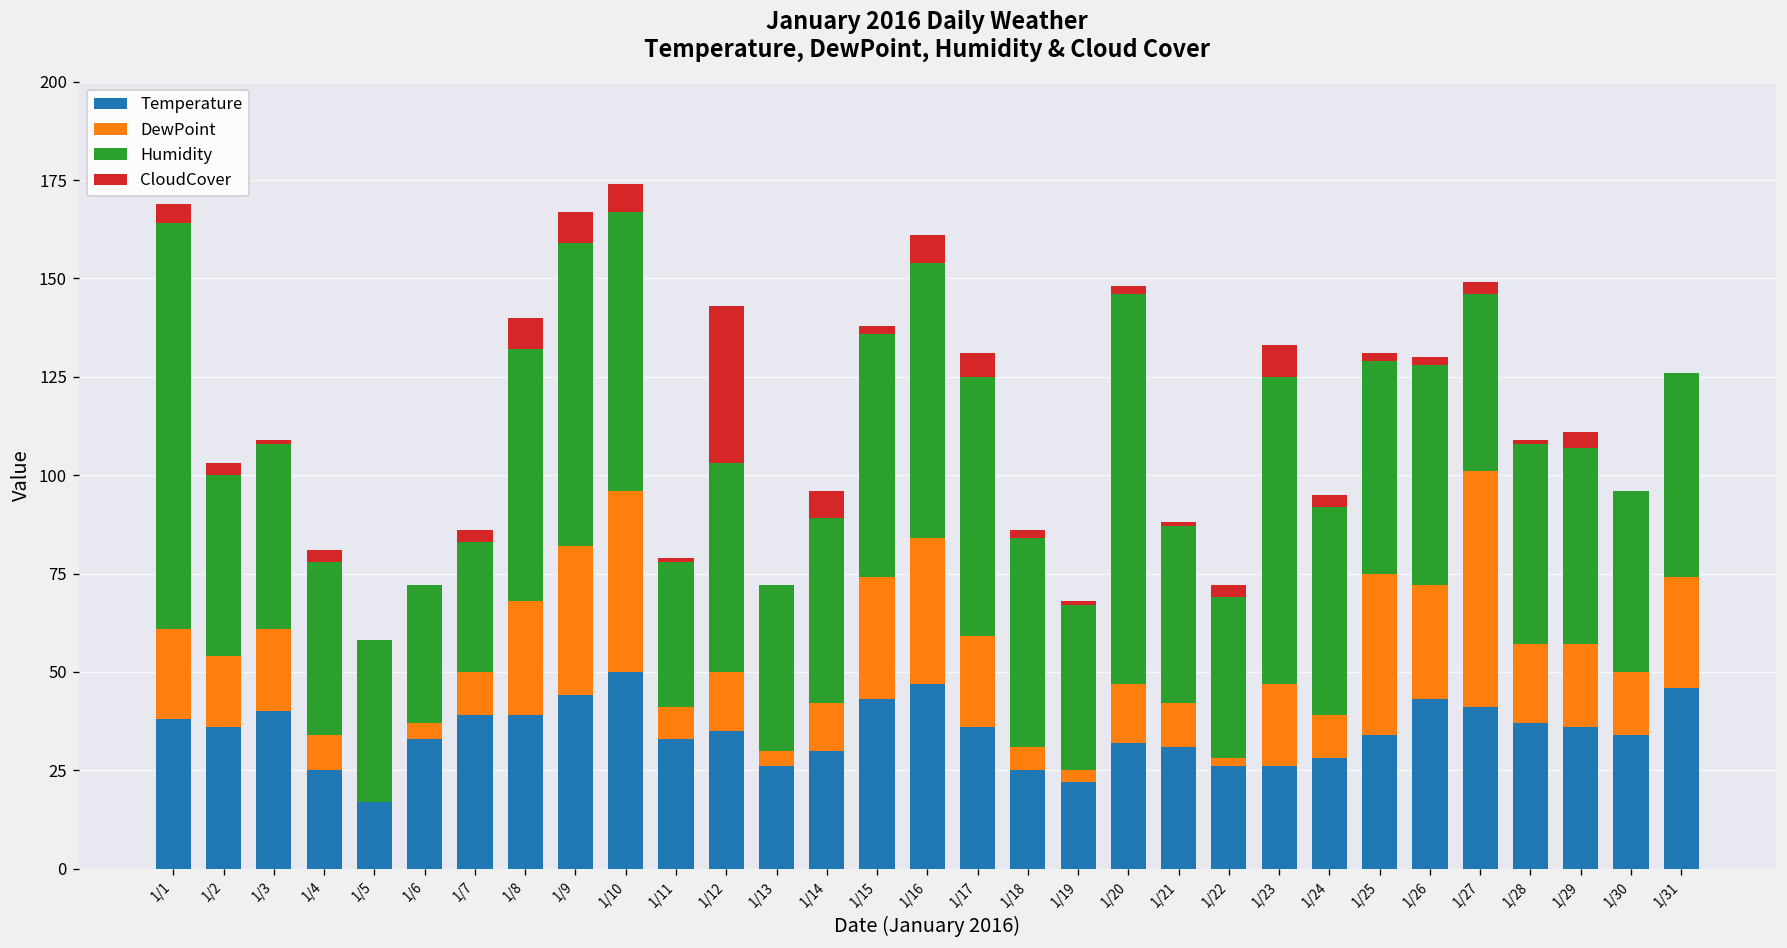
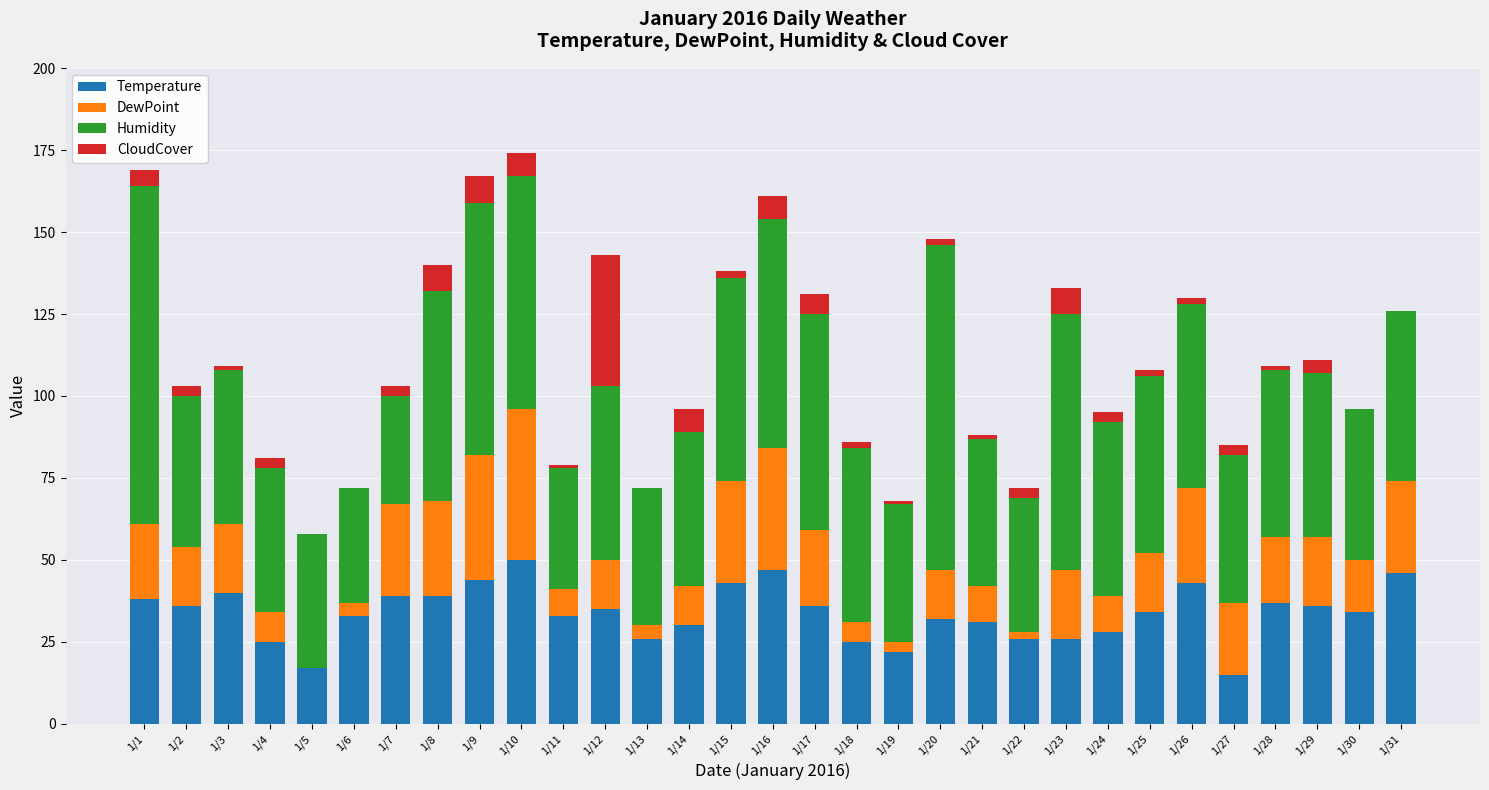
  {
    "Temperature": {
      "1/1": 38,
      "1/2": 36,
      "1/3": 40,
      "1/4": 25,
      "1/6": 33,
      "1/7": 39,
      "1/8": 39,
      "1/9": 44,
      "1/10": 50,
      "1/11": 33,
      "1/12": 35,
      "1/13": 26,
      "1/14": 30,
      "1/15": 43,
      "1/16": 47,
      "1/17": 36,
      "1/18": 25,
      "1/19": 22,
      "1/20": 32,
      "1/21": 31,
      "1/22": 26,
      "1/23": 26,
      "1/24": 28,
      "1/25": 34,
      "1/26": 43,
-     "1/27": 41,
+     "1/27": 15,
      "1/28": 37,
      "1/29": 36,
      "1/30": 34,
      "1/31": 46
    },
    "DewPoint": {
      "1/1": 23,
      "1/2": 18,
      "1/3": 21,
      "1/4": 9,
      "1/6": 4,
-     "1/7": 11,
+     "1/7": 28,
      "1/8": 29,
      "1/9": 38,
      "1/10": 46,
      "1/11": 8,
      "1/12": 15,
      "1/13": 4,
      "1/14": 12,
      "1/15": 31,
      "1/16": 37,
      "1/17": 23,
      "1/18": 6,
      "1/19": 3,
      "1/20": 15,
      "1/21": 11,
      "1/22": 2,
      "1/23": 21,
      "1/24": 11,
-     "1/25": 41,
+     "1/25": 18,
      "1/26": 29,
-     "1/27": 60,
+     "1/27": 22,
      "1/28": 20,
      "1/29": 21,
      "1/30": 16,
      "1/31": 28
    },
    "Humidity": {
      "1/1": 103,
      "1/2": 46,
      "1/3": 47,
      "1/4": 44,
      "1/5": 41,
      "1/6": 35,
      "1/7": 33,
      "1/8": 64,
      "1/9": 77,
      "1/10": 71,
      "1/11": 37,
      "1/12": 53,
      "1/13": 42,
      "1/14": 47,
      "1/15": 62,
      "1/16": 70,
      "1/17": 66,
      "1/18": 53,
      "1/19": 42,
      "1/20": 99,
      "1/21": 45,
      "1/22": 41,
      "1/23": 78,
      "1/24": 53,
      "1/25": 54,
      "1/26": 56,
      "1/27": 45,
      "1/28": 51,
      "1/29": 50,
      "1/30": 46,
      "1/31": 52
    },
    "CloudCover": {
      "1/1": 5,
      "1/2": 3,
      "1/3": 1,
      "1/4": 3,
      "1/5": 0,
      "1/6": 0,
      "1/7": 3,
      "1/8": 8,
      "1/9": 8,
      "1/10": 7,
      "1/11": 1,
      "1/12": 40,
      "1/13": 0,
      "1/14": 7,
      "1/15": 2,
      "1/16": 7,
      "1/17": 6,
      "1/18": 2,
      "1/19": 1,
      "1/20": 2,
      "1/21": 1,
      "1/22": 3,
      "1/23": 8,
      "1/24": 3,
      "1/25": 2,
      "1/26": 2,
      "1/27": 3,
      "1/28": 1,
      "1/29": 4,
      "1/30": 0,
      "1/31": 0
    }
  }
